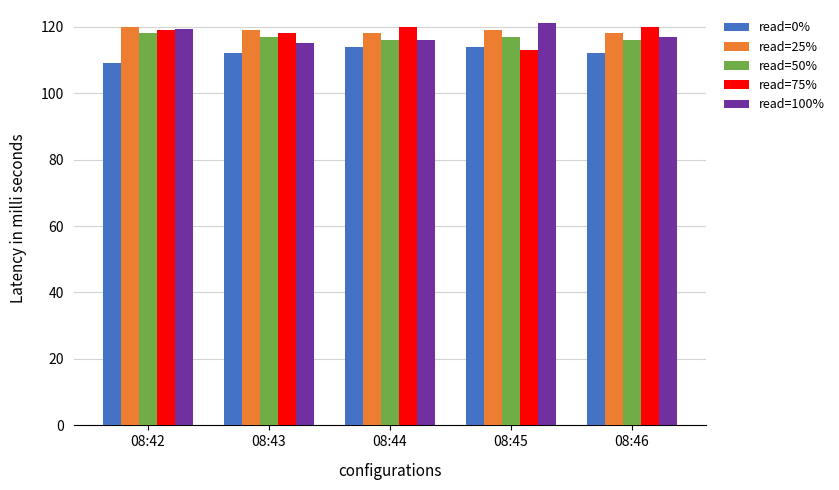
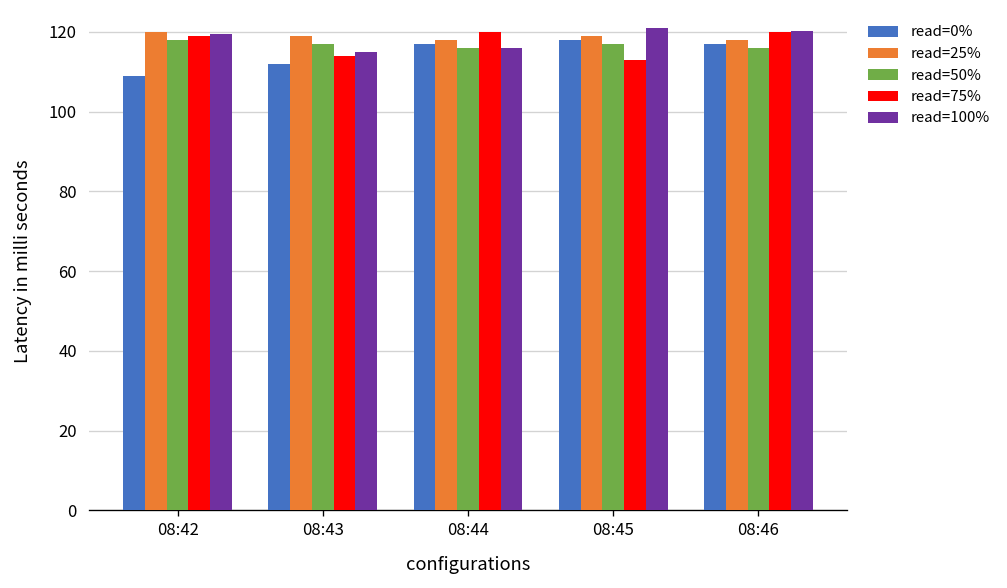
  {
    "read=0%": {
      "08:42": 109,
      "08:43": 112,
-     "08:44": 114,
-     "08:45": 114,
-     "08:46": 112
+     "08:44": 117,
+     "08:45": 118,
+     "08:46": 117
    },
    "read=25%": {
      "08:42": 120,
      "08:43": 119,
      "08:44": 118,
      "08:45": 119,
      "08:46": 118
    },
    "read=50%": {
      "08:42": 118,
      "08:43": 117,
      "08:44": 116,
      "08:45": 117,
      "08:46": 116
    },
    "read=75%": {
      "08:42": 119,
-     "08:43": 118,
+     "08:43": 114,
      "08:44": 120,
      "08:45": 113,
      "08:46": 120
    },
    "read=100%": {
      "08:42": 119,
      "08:43": 115,
      "08:44": 116,
      "08:45": 121,
-     "08:46": 117
+     "08:46": 120
    }
  }
